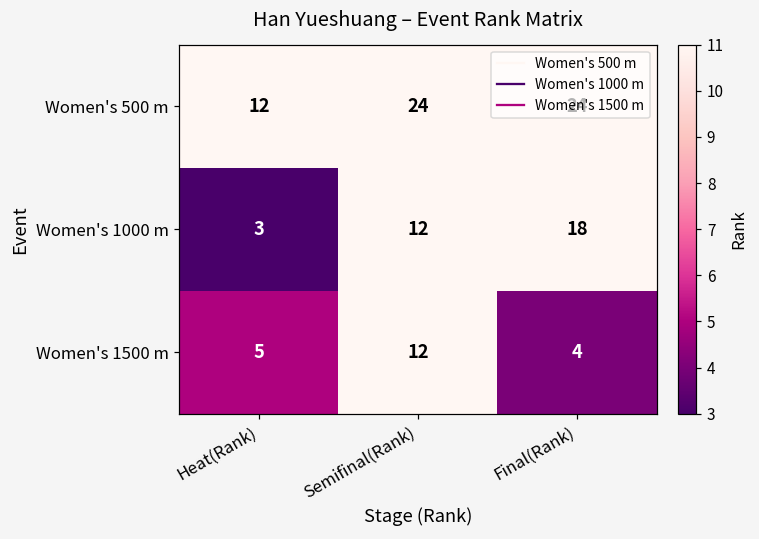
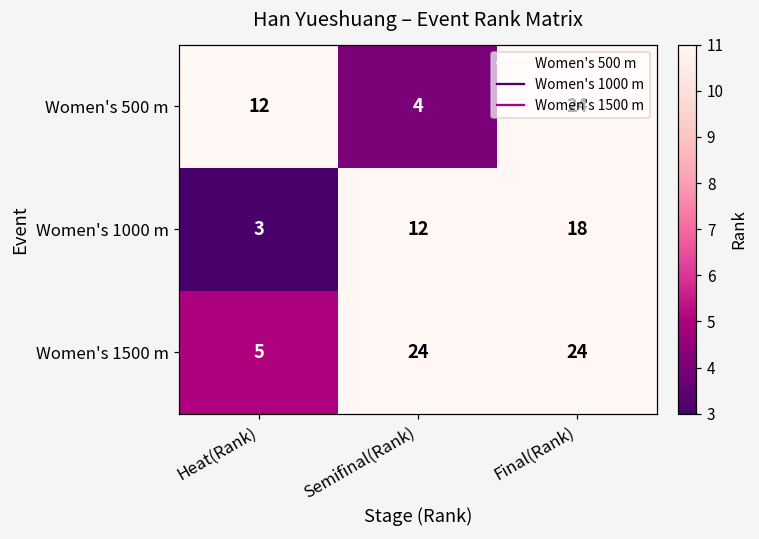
  {
    "Women's 500 m": {
      "Heat(Rank)": 12,
-     "Semifinal(Rank)": 24
+     "Semifinal(Rank)": 4
    },
    "Women's 1000 m": {
      "Heat(Rank)": 3,
      "Semifinal(Rank)": 12,
      "Final(Rank)": 18
    },
    "Women's 1500 m": {
      "Heat(Rank)": 5,
-     "Semifinal(Rank)": 12,
-     "Final(Rank)": 4
+     "Semifinal(Rank)": 24,
+     "Final(Rank)": 24
    }
  }
